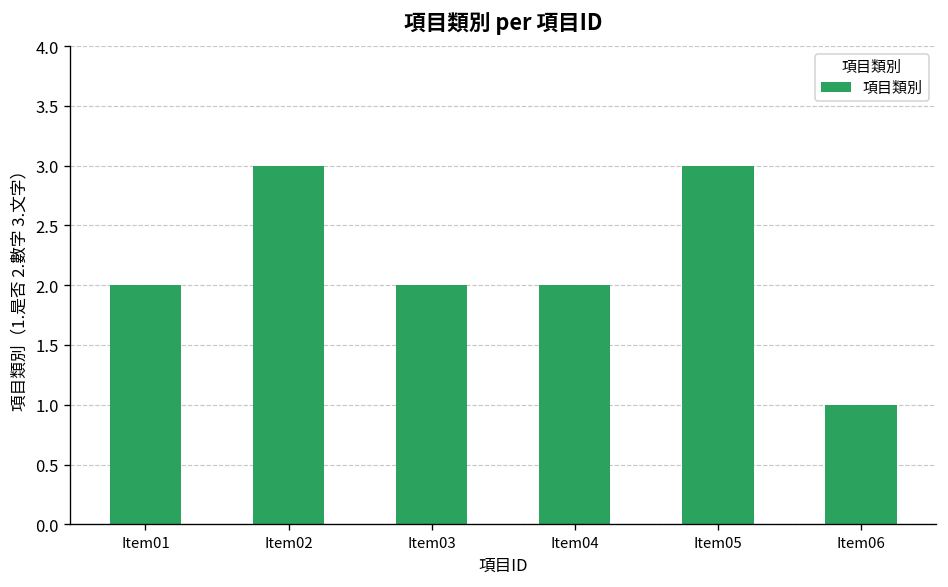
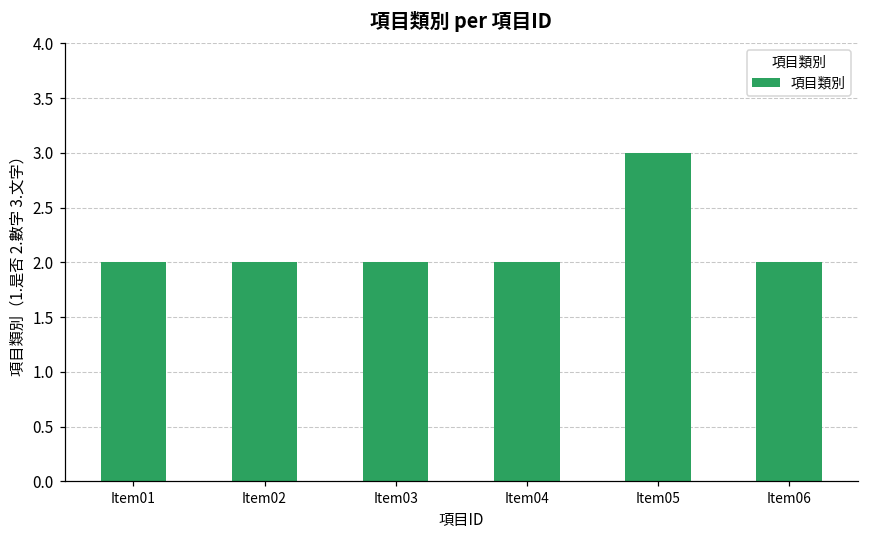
  {
    "Item01": 2,
-   "Item02": 3,
+   "Item02": 2,
    "Item03": 2,
    "Item04": 2,
    "Item05": 3,
-   "Item06": 1
+   "Item06": 2
  }
